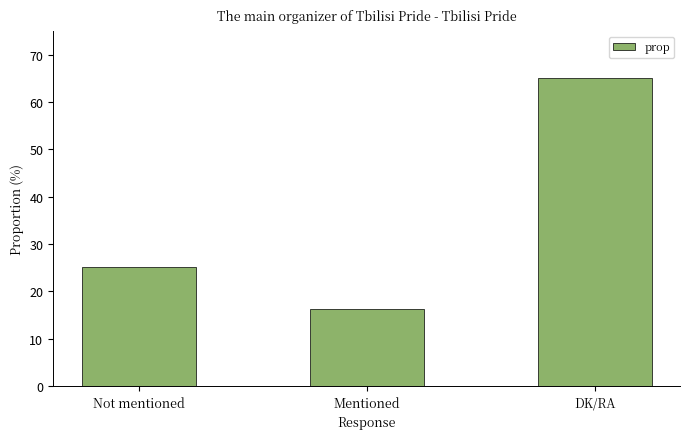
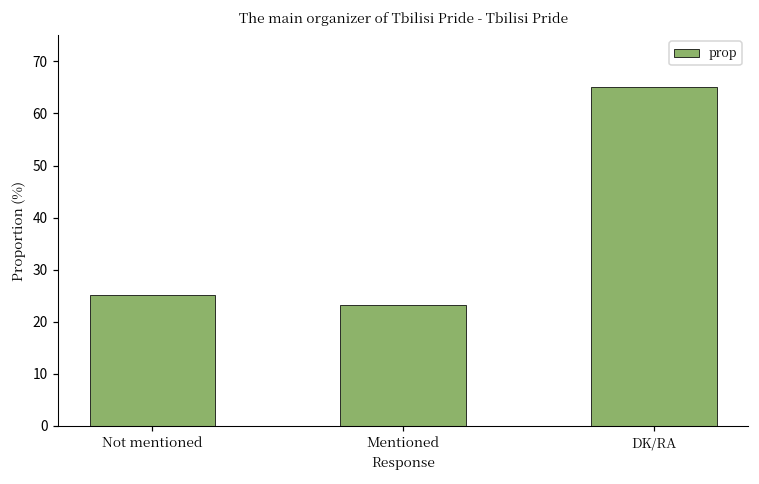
  {
    "Not mentioned": 25,
-   "Mentioned": 16,
+   "Mentioned": 23,
    "DK/RA": 65
  }
